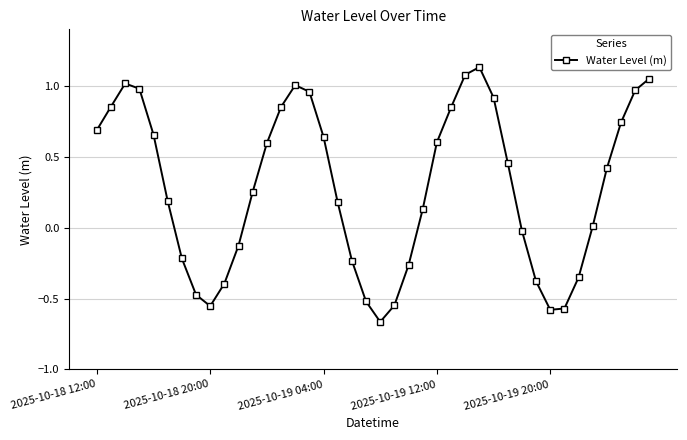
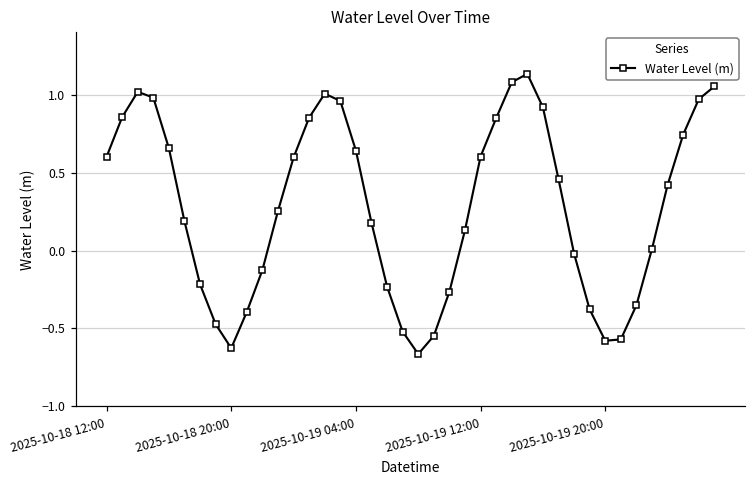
  {
-   "2025-10-18 12:00": 0.69,
-   "2025-10-18 20:00": -0.55,
+   "2025-10-18 12:00": 0.60,
+   "2025-10-18 20:00": -0.63,
    "2025-10-19 04:00": 0.64,
    "2025-10-19 12:00": 0.60,
    "2025-10-19 20:00": -0.58
  }
